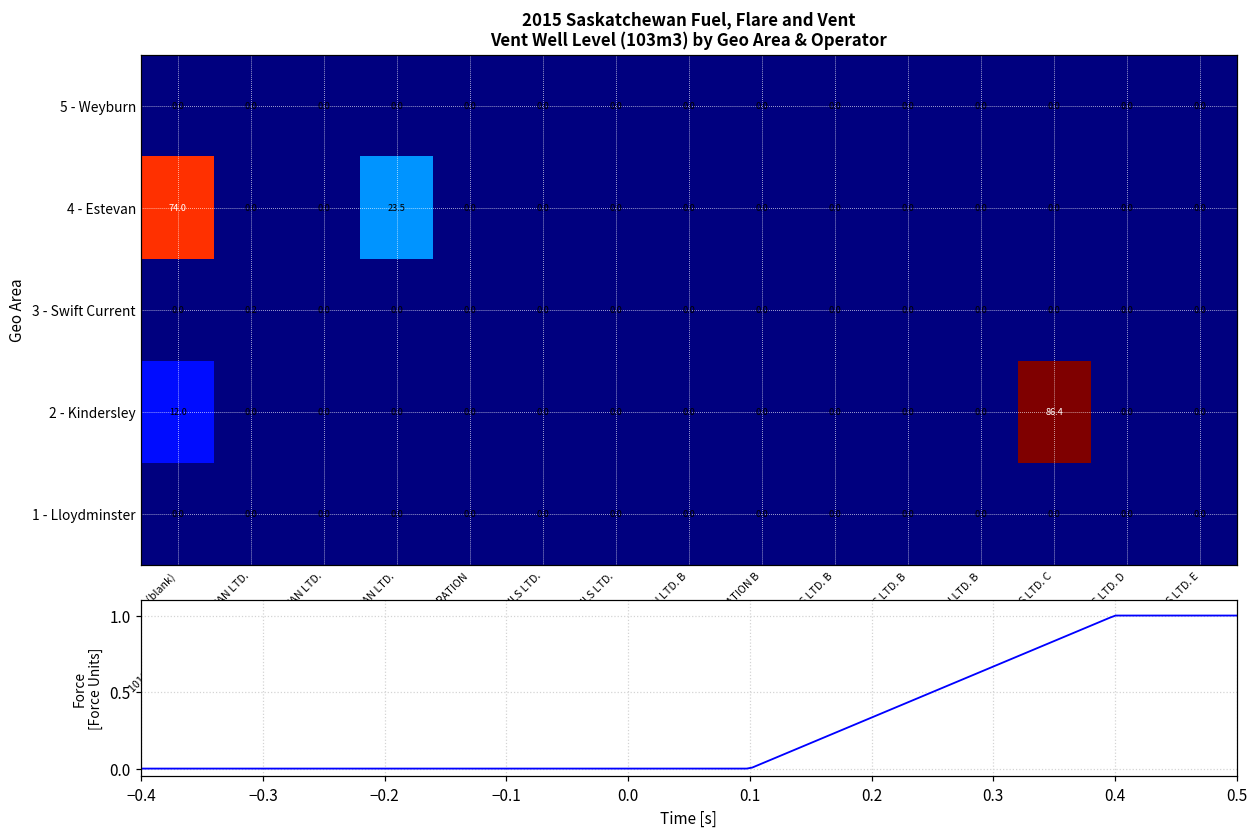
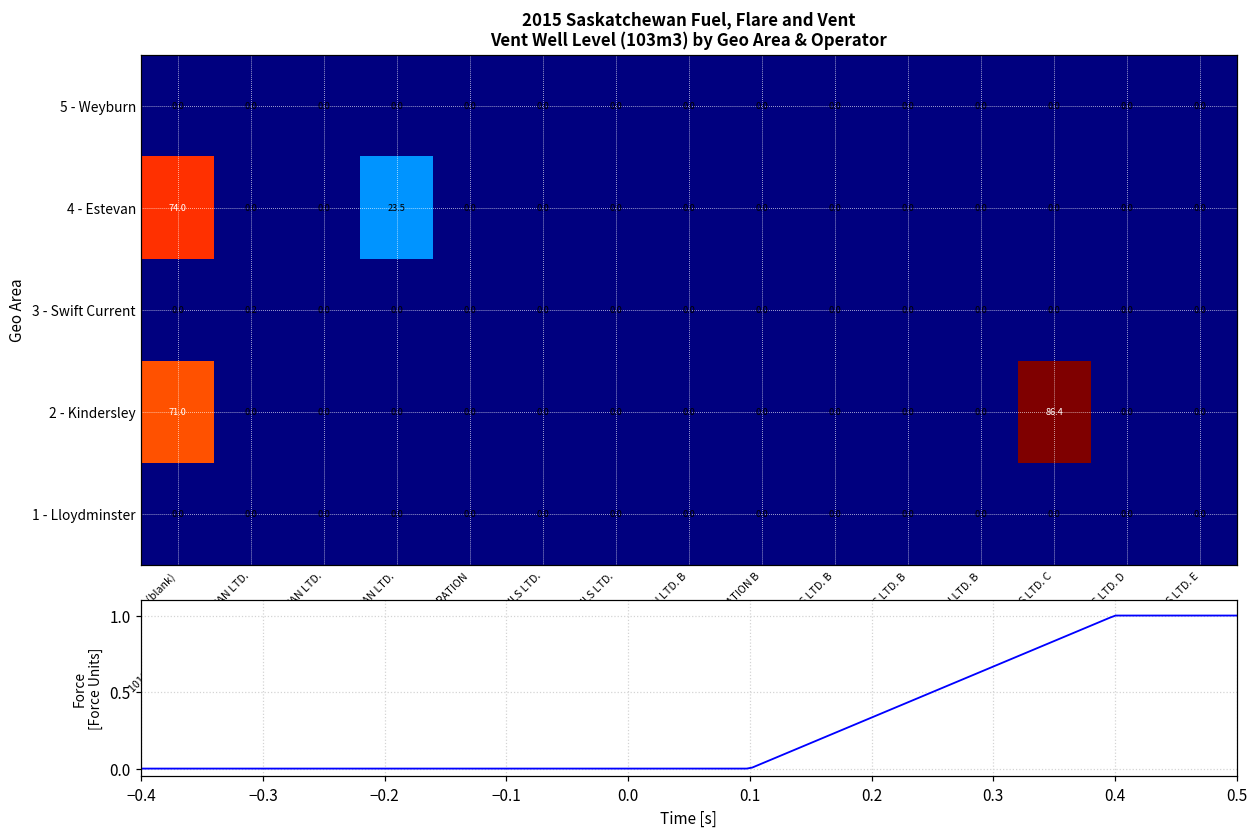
  {
    "2015 Saskatchewan Fuel, Flare and Vent Vent Well Level (103m3) by Geo Area & Operator": {
      "5 - Weyburn": {
        "(blank)": 0.0
      },
      "4 - Estevan": {
        "(blank)": 74.0
      },
      "3 - Swift Current": {
        "(blank)": 0.0
      },
      "2 - Kindersley": {
-       "(blank)": 12.0
+       "(blank)": 71.0
      },
      "1 - Lloydminster": {
        "(blank)": 0.0
      }
    }
  }
